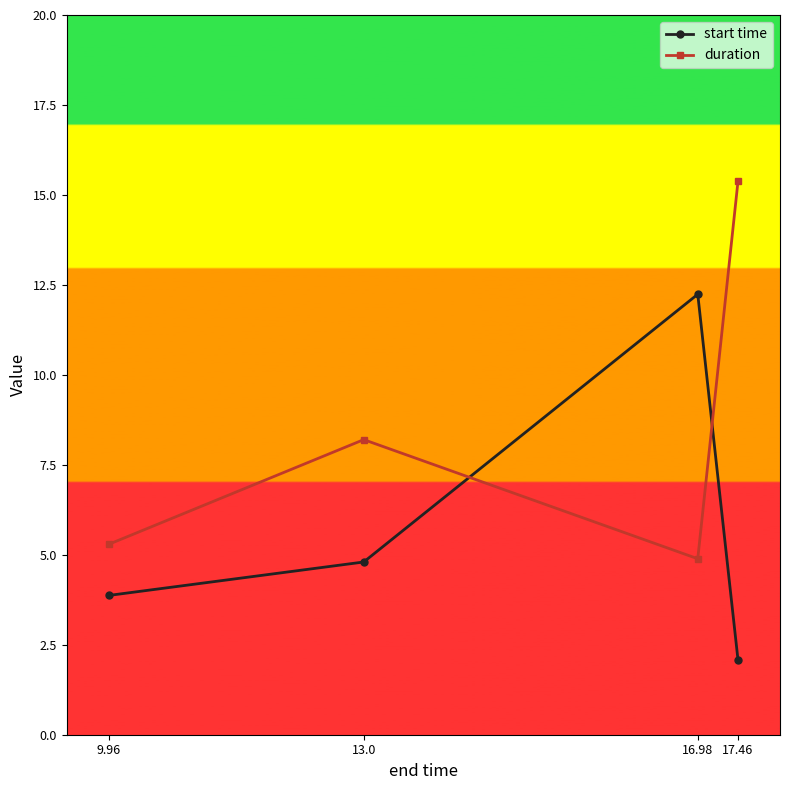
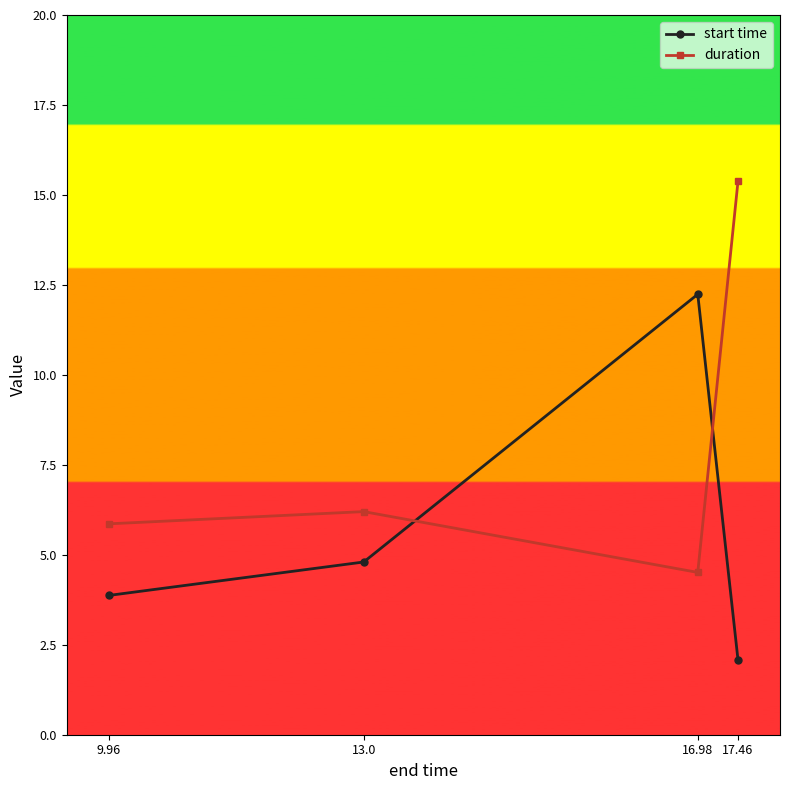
  {
    "start time": {
      "9.96": 3.9,
      "13.0": 4.8,
      "16.98": 12.2,
      "17.46": 2.1
    },
    "duration": {
-     "9.96": 5.3,
-     "13.0": 8.2,
-     "16.98": 4.9,
+     "9.96": 5.9,
+     "13.0": 6.2,
+     "16.98": 4.5,
      "17.46": 15.4
    }
  }
